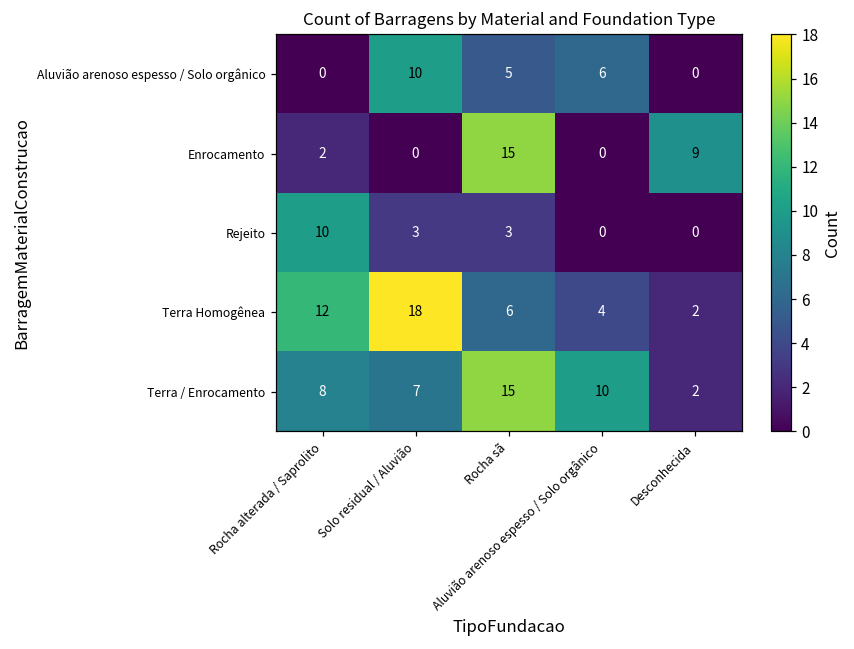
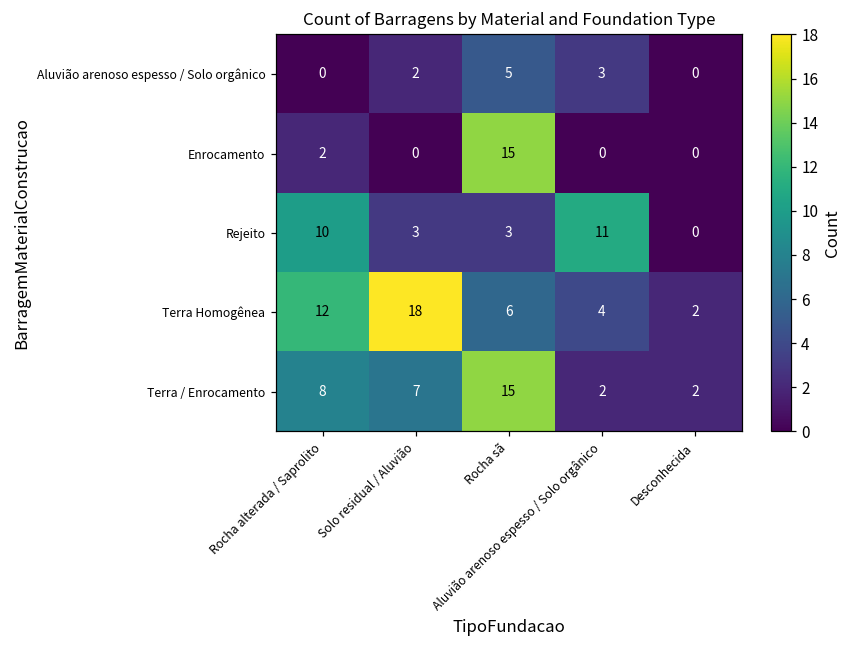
  {
    "Aluvião arenoso espesso / Solo orgânico": {
      "Rocha alterada / Saprolito": 0,
-     "Solo residual / Aluvião": 10,
+     "Solo residual / Aluvião": 2,
      "Rocha sã": 5,
-     "Aluvião arenoso espesso / Solo orgânico": 6,
+     "Aluvião arenoso espesso / Solo orgânico": 3,
      "Desconhecida": 0
    },
    "Enrocamento": {
      "Rocha alterada / Saprolito": 2,
      "Solo residual / Aluvião": 0,
      "Rocha sã": 15,
      "Aluvião arenoso espesso / Solo orgânico": 0,
-     "Desconhecida": 9
+     "Desconhecida": 0
    },
    "Rejeito": {
      "Rocha alterada / Saprolito": 10,
      "Solo residual / Aluvião": 3,
      "Rocha sã": 3,
-     "Aluvião arenoso espesso / Solo orgânico": 0,
+     "Aluvião arenoso espesso / Solo orgânico": 11,
      "Desconhecida": 0
    },
    "Terra Homogênea": {
      "Rocha alterada / Saprolito": 12,
      "Solo residual / Aluvião": 18,
      "Rocha sã": 6,
      "Aluvião arenoso espesso / Solo orgânico": 4,
      "Desconhecida": 2
    },
    "Terra / Enrocamento": {
      "Rocha alterada / Saprolito": 8,
      "Solo residual / Aluvião": 7,
      "Rocha sã": 15,
-     "Aluvião arenoso espesso / Solo orgânico": 10,
+     "Aluvião arenoso espesso / Solo orgânico": 2,
      "Desconhecida": 2
    }
  }
